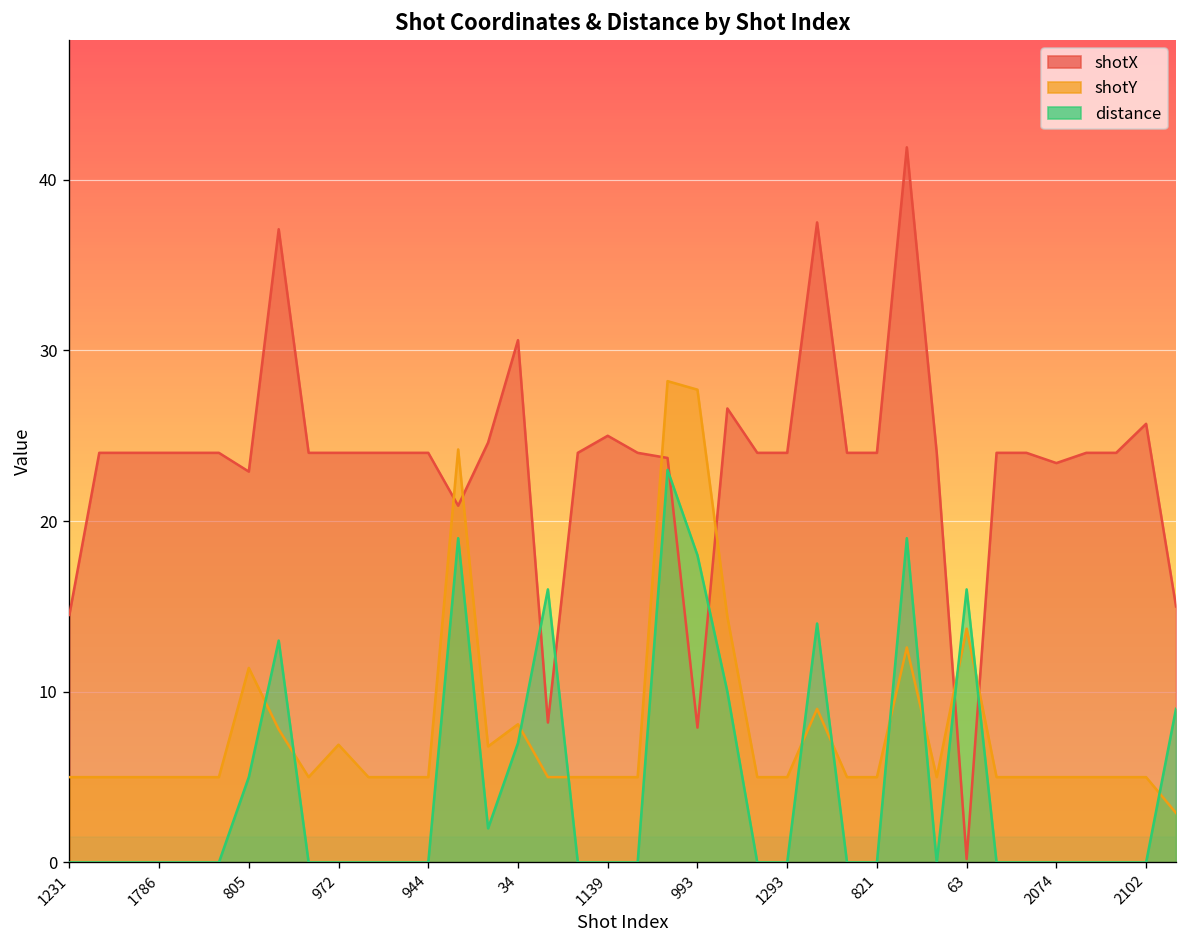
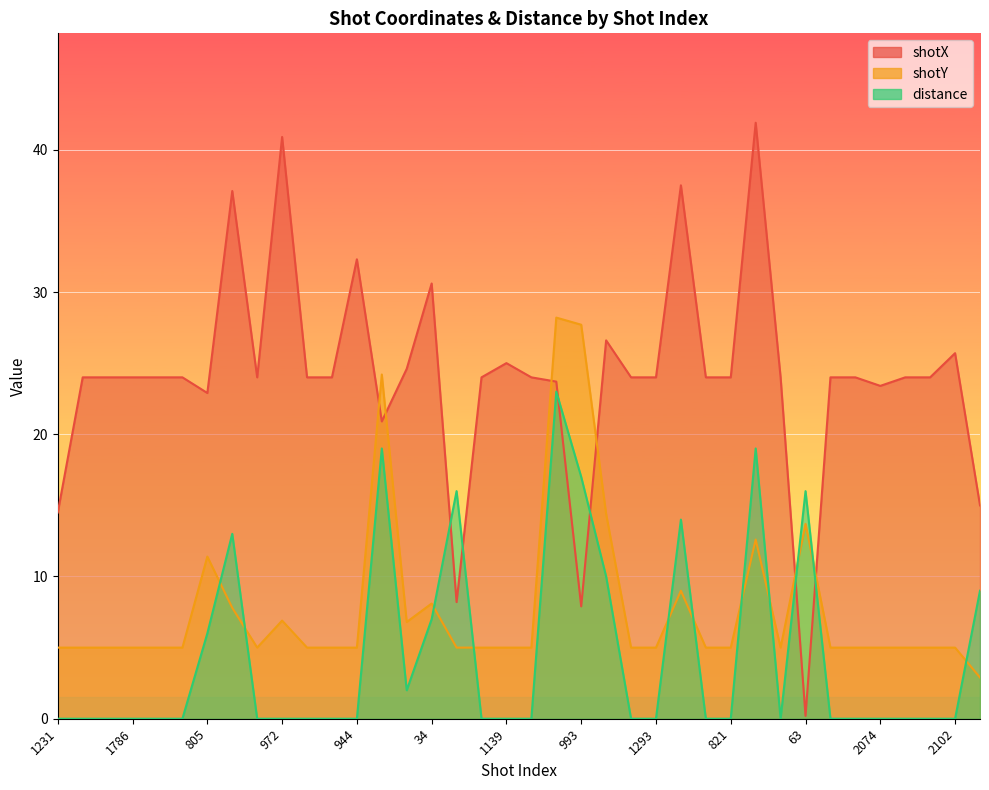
  {
    "shotX": {
      "1231": 14.5,
      "1786": 24.0,
      "805": 22.9,
-     "972": 24.0,
-     "944": 24.0,
+     "972": 40.9,
+     "944": 32.3,
      "1139": 25.0,
      "993": 7.9,
      "1293": 24.0,
      "821": 24.0,
      "63": 0.2,
      "2074": 23.4,
      "2102": 25.7
    },
    "shotY": {
      "1231": 5.0,
      "1786": 5.0,
      "805": 11.4,
      "972": 6.9,
      "944": 5.0,
      "1139": 5.0,
      "993": 27.7,
      "1293": 5.0,
      "821": 5.0,
      "63": 13.7,
      "2074": 5.0,
      "2102": 5.0
    },
    "distance": {
      "1231": 0,
      "1786": 0,
-     "805": 5,
+     "805": 6,
      "972": 0,
      "944": 0,
      "1139": 0,
-     "993": 18,
+     "993": 17,
      "1293": 0,
      "821": 0,
      "63": 16,
      "2074": 0,
      "2102": 0
    }
  }
